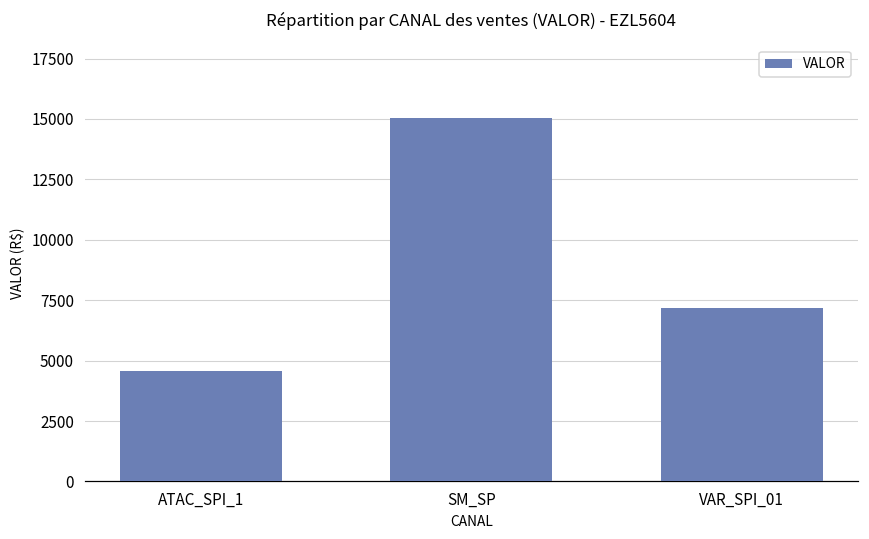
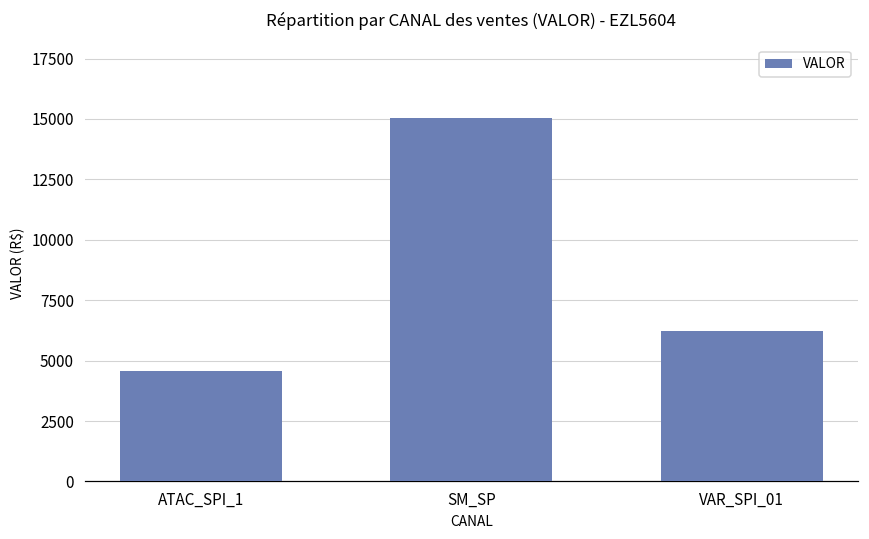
  {
    "ATAC_SPI_1": 4600,
    "SM_SP": 15100,
-   "VAR_SPI_01": 7200
+   "VAR_SPI_01": 6200
  }
